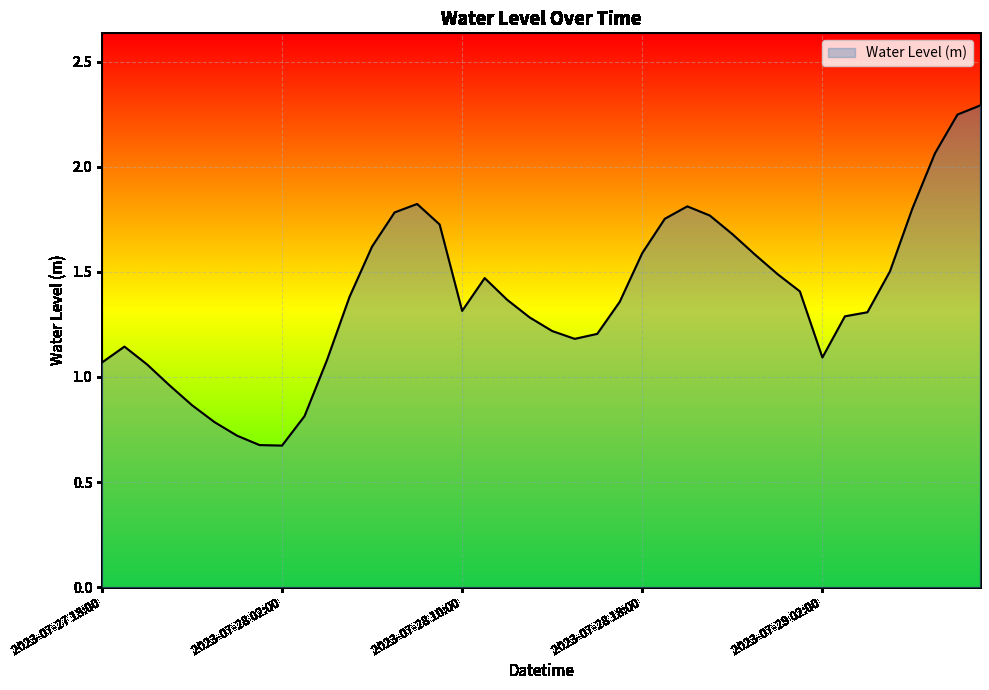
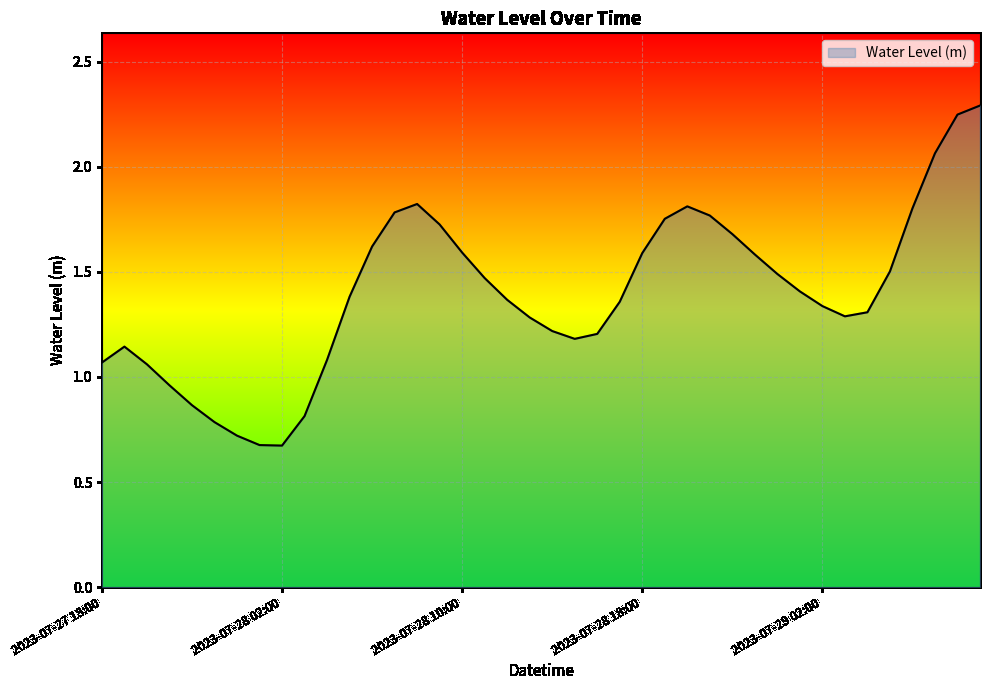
  {
    "2023-07-27 18:00": 1.07,
    "2023-07-28 02:00": 0.67,
-   "2023-07-28 10:00": 1.31,
+   "2023-07-28 10:00": 1.59,
    "2023-07-28 18:00": 1.59,
-   "2023-07-29 02:00": 1.09
+   "2023-07-29 02:00": 1.34
  }
